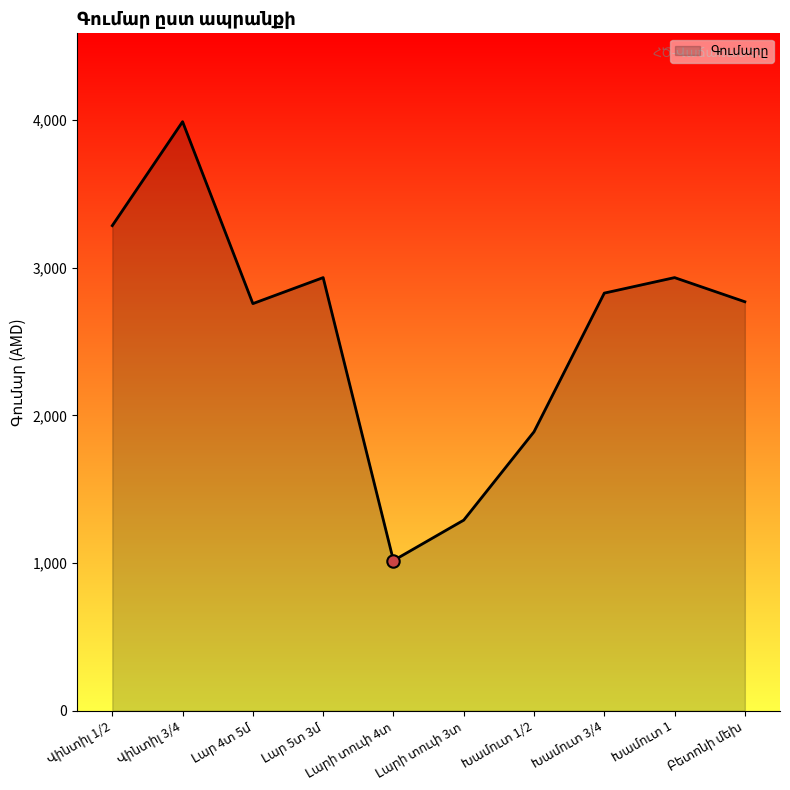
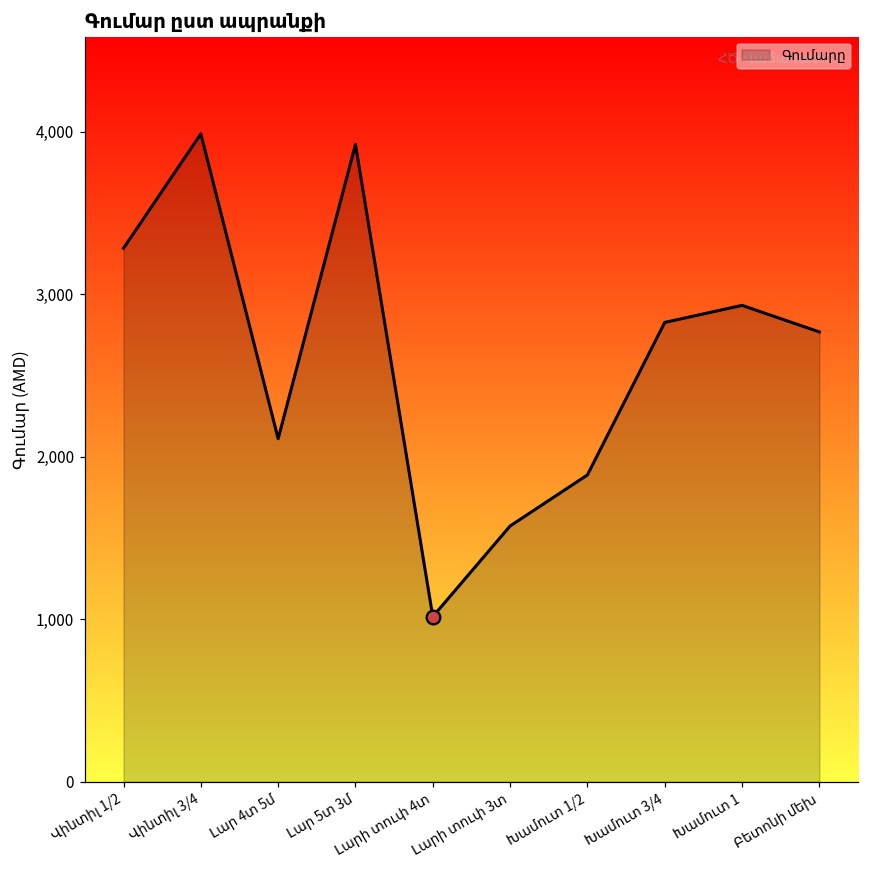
  {
    "Գումարը": {
      "Վինտիլ 1/2": "3,280",
      "Վինտիլ 3/4": "3,990",
-     "Լար 4տ 5մ": "2,760",
-     "Լար 5տ 3մ": "2,930",
-     "Լարի տուփ 3տ": "1,290",
+     "Լար 4տ 5մ": "2,110",
+     "Լար 5տ 3մ": "3,920",
+     "Լարի տուփ 3տ": "1,570",
      "Խամուտ 1/2": "1,890",
      "Խամուտ 3/4": "2,830",
      "Խամուտ 1": "2,930",
      "Բետոնի մեխ": "2,770"
    }
  }
